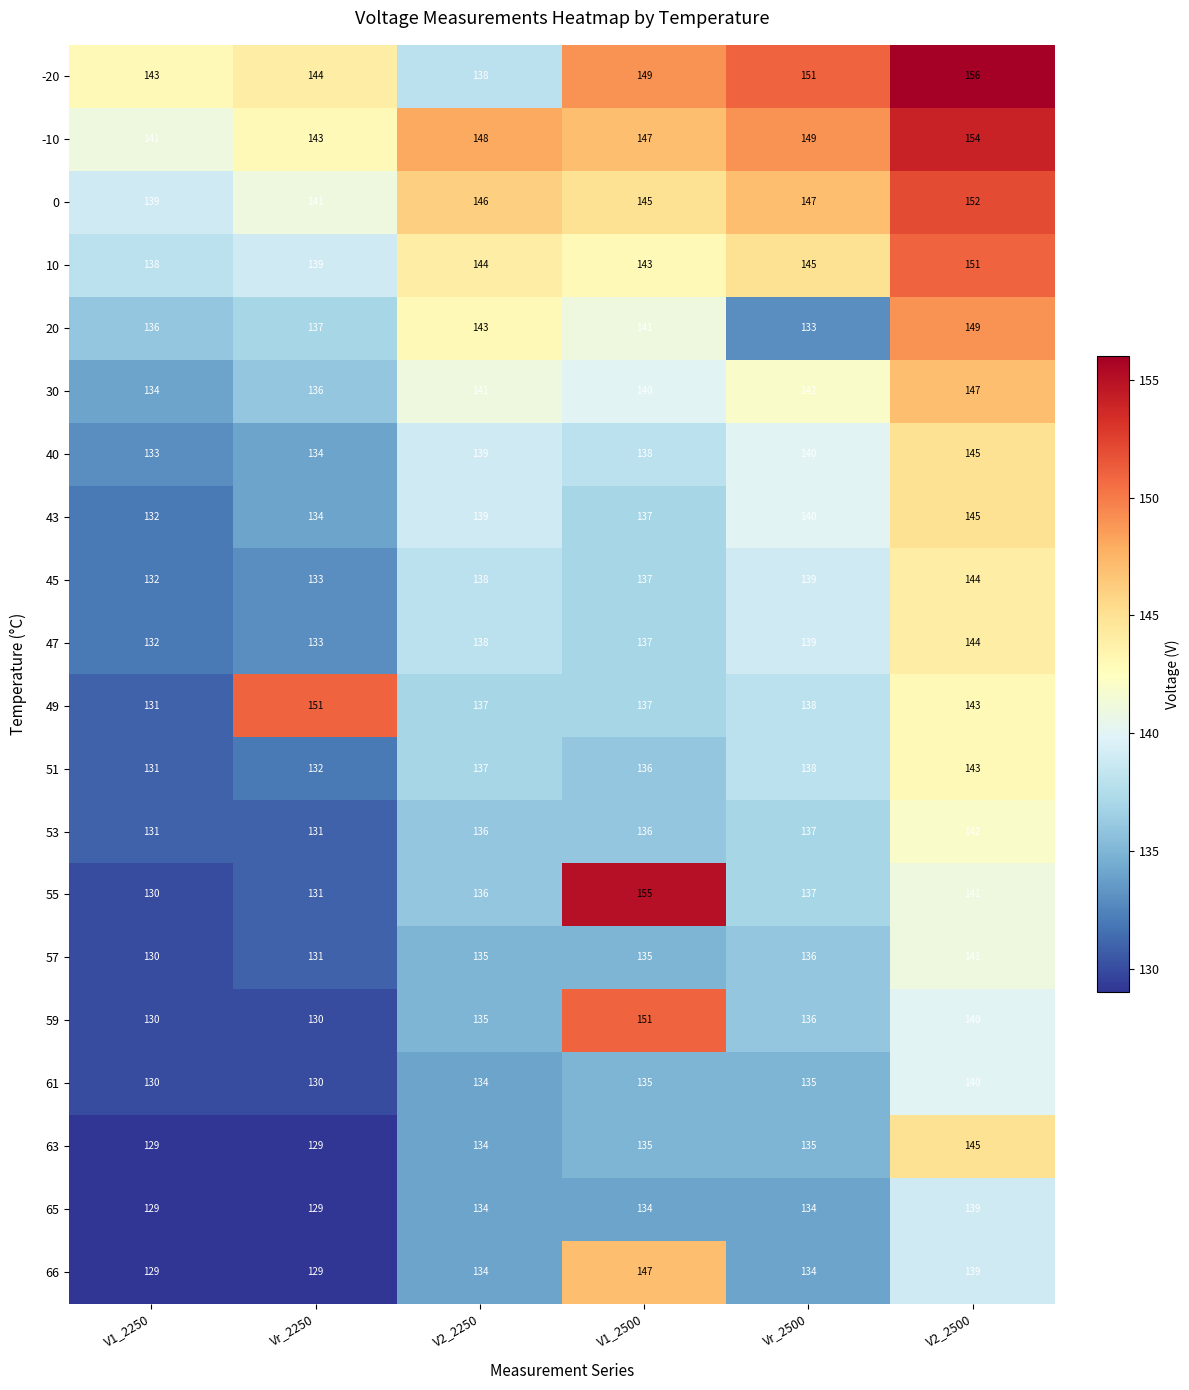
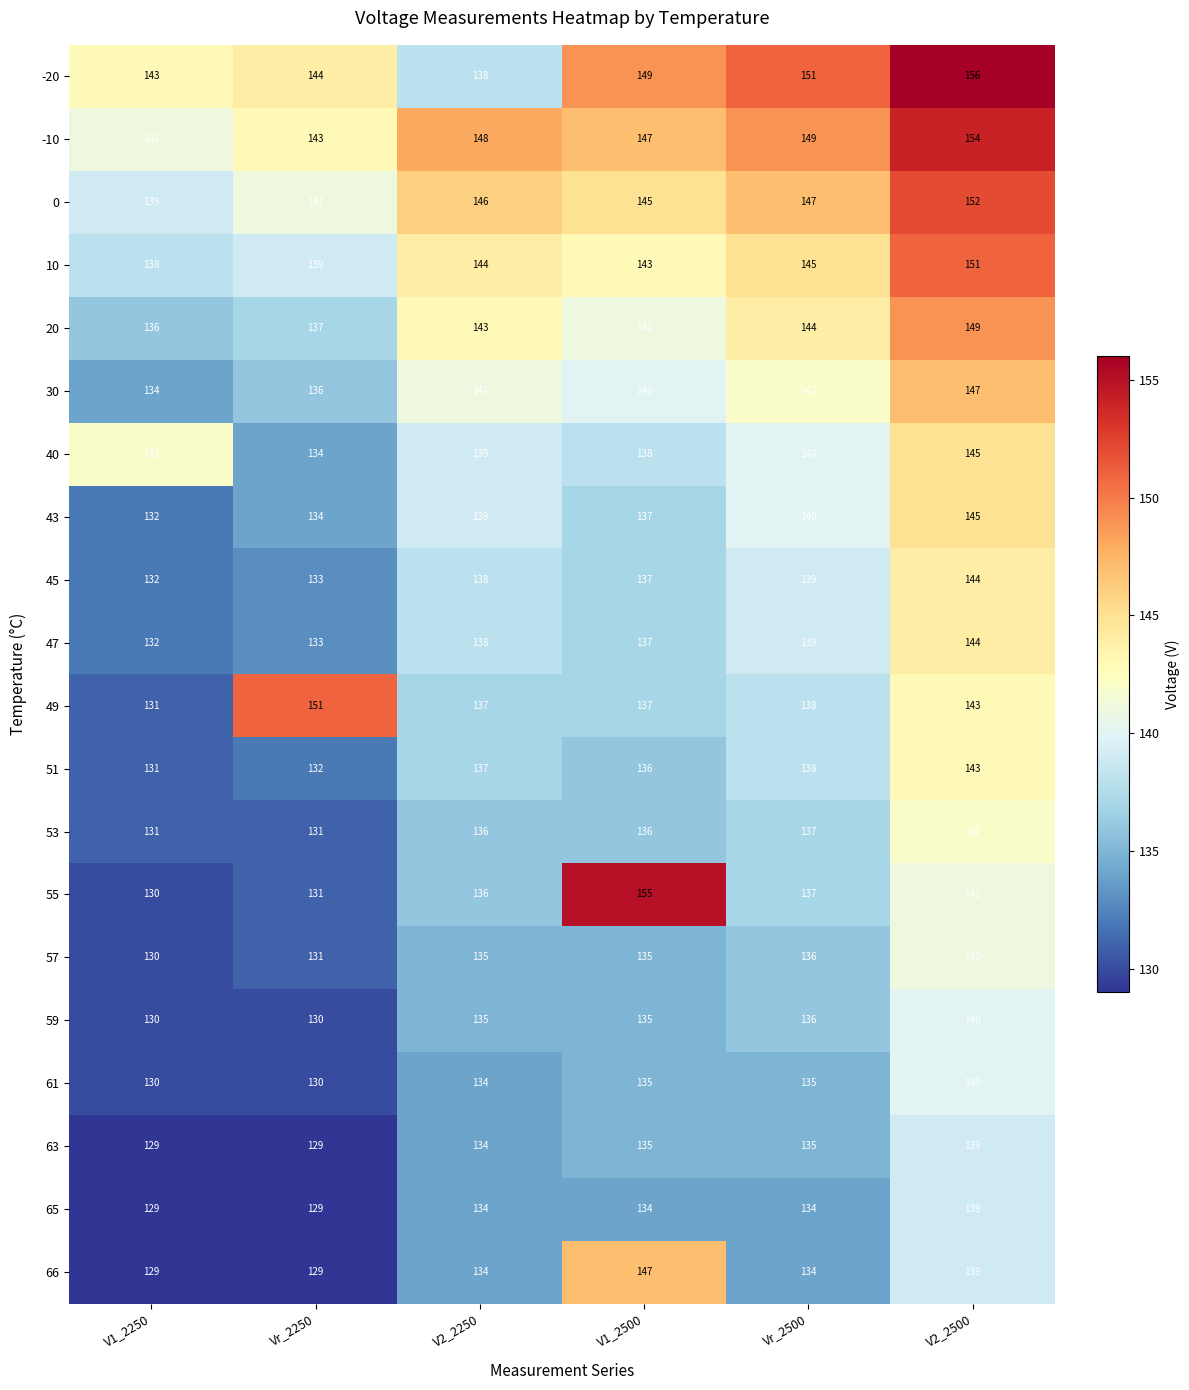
  {
    "-20": {
      "V1_2250": 143,
      "Vr_2250": 144,
      "V2_2250": 138,
      "V1_2500": 149,
      "Vr_2500": 151,
      "V2_2500": 156
    },
    "-10": {
      "Vr_2250": 143,
      "V2_2250": 148,
      "V1_2500": 147,
      "Vr_2500": 149,
      "V2_2500": 154
    },
    "0": {
      "V1_2250": 139,
      "V2_2250": 146,
      "V1_2500": 145,
      "Vr_2500": 147,
      "V2_2500": 152
    },
    "10": {
      "V1_2250": 138,
      "Vr_2250": 139,
      "V2_2250": 144,
      "V1_2500": 143,
      "Vr_2500": 145,
      "V2_2500": 151
    },
    "20": {
      "V1_2250": 136,
      "Vr_2250": 137,
      "V2_2250": 143,
-     "Vr_2500": 133,
+     "Vr_2500": 144,
      "V2_2500": 149
    },
    "30": {
      "V1_2250": 134,
      "Vr_2250": 136,
      "Vr_2500": 142,
      "V2_2500": 147
    },
    "40": {
-     "V1_2250": 133,
+     "V1_2250": 142,
      "Vr_2250": 134,
      "V2_2250": 139,
      "V1_2500": 138,
      "V2_2500": 145
    },
    "43": {
      "V1_2250": 132,
      "Vr_2250": 134,
      "V2_2250": 139,
      "V1_2500": 137,
      "V2_2500": 145
    },
    "45": {
      "V1_2250": 132,
      "Vr_2250": 133,
      "V2_2250": 138,
      "V1_2500": 137,
      "Vr_2500": 139,
      "V2_2500": 144
    },
    "47": {
      "V1_2250": 132,
      "Vr_2250": 133,
      "V2_2250": 138,
      "V1_2500": 137,
      "Vr_2500": 139,
      "V2_2500": 144
    },
    "49": {
      "V1_2250": 131,
      "Vr_2250": 151,
      "V2_2250": 137,
      "V1_2500": 137,
      "Vr_2500": 138,
      "V2_2500": 143
    },
    "51": {
      "V1_2250": 131,
      "Vr_2250": 132,
      "V2_2250": 137,
      "V1_2500": 136,
      "Vr_2500": 138,
      "V2_2500": 143
    },
    "53": {
      "V1_2250": 131,
      "Vr_2250": 131,
      "V2_2250": 136,
      "V1_2500": 136,
      "Vr_2500": 137,
      "V2_2500": 142
    },
    "55": {
      "V1_2250": 130,
      "Vr_2250": 131,
      "V2_2250": 136,
      "V1_2500": 155,
      "Vr_2500": 137
    },
    "57": {
      "V1_2250": 130,
      "Vr_2250": 131,
      "V2_2250": 135,
      "V1_2500": 135,
      "Vr_2500": 136
    },
    "59": {
      "V1_2250": 130,
      "Vr_2250": 130,
      "V2_2250": 135,
-     "V1_2500": 151,
+     "V1_2500": 135,
      "Vr_2500": 136
    },
    "61": {
      "V1_2250": 130,
      "Vr_2250": 130,
      "V2_2250": 134,
      "V1_2500": 135,
      "Vr_2500": 135
    },
    "63": {
      "V1_2250": 129,
      "Vr_2250": 129,
      "V2_2250": 134,
      "V1_2500": 135,
      "Vr_2500": 135,
-     "V2_2500": 145
+     "V2_2500": 139
    },
    "65": {
      "V1_2250": 129,
      "Vr_2250": 129,
      "V2_2250": 134,
      "V1_2500": 134,
      "Vr_2500": 134,
      "V2_2500": 139
    },
    "66": {
      "V1_2250": 129,
      "Vr_2250": 129,
      "V2_2250": 134,
      "V1_2500": 147,
      "Vr_2500": 134,
      "V2_2500": 139
    }
  }
